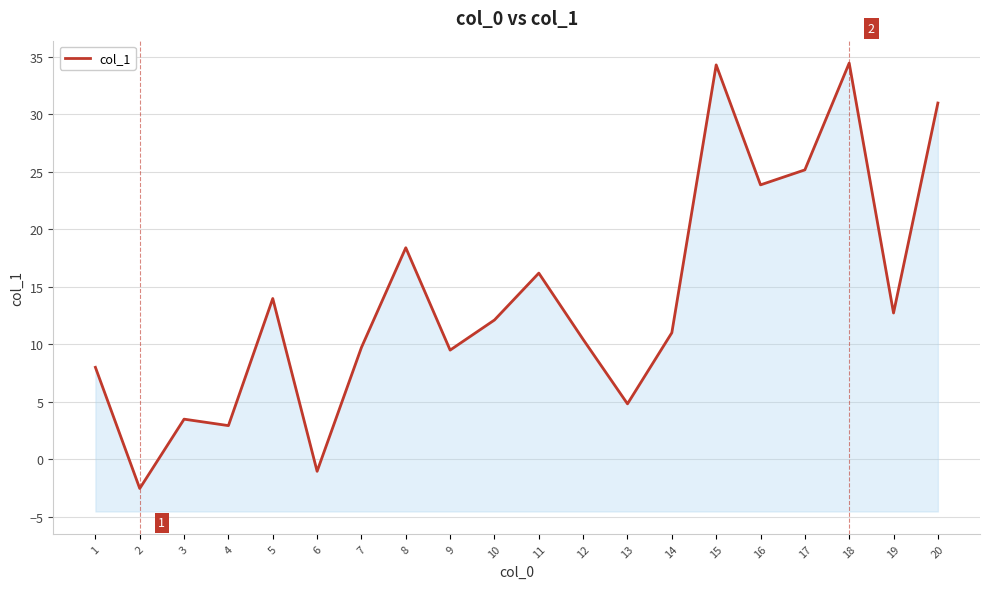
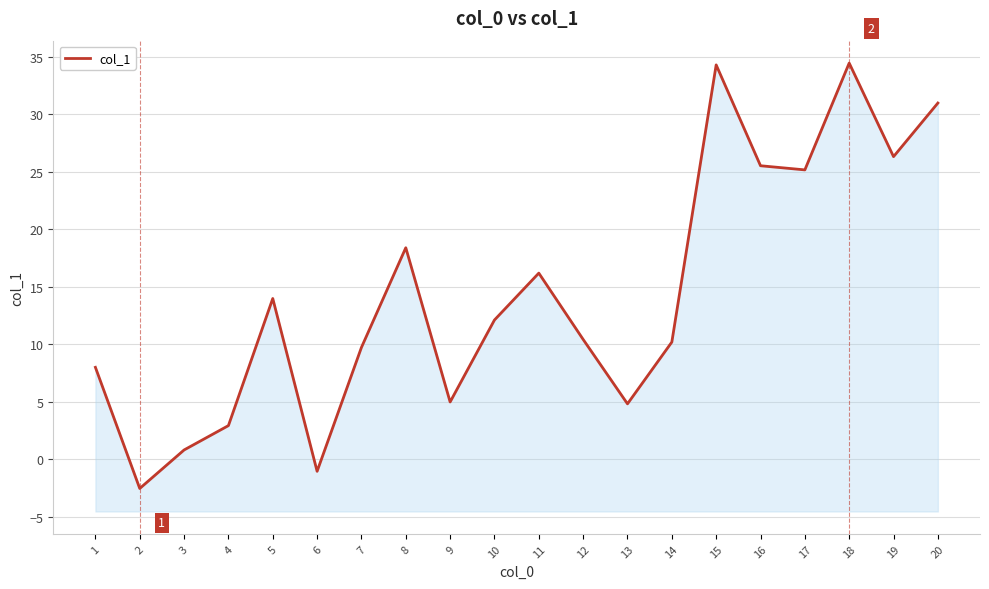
  {
    "1": 8.0,
    "2": -2.5,
-   "3": 3.5,
+   "3": 0.8,
    "4": 2.9,
    "5": 14.0,
    "6": -1.0,
    "7": 9.7,
    "8": 18.4,
-   "9": 9.5,
+   "9": 5.0,
    "10": 12.1,
    "11": 16.2,
    "12": 10.4,
    "13": 4.8,
-   "14": 11.0,
+   "14": 10.2,
    "15": 34.3,
-   "16": 23.9,
+   "16": 25.5,
    "17": 25.2,
    "18": 34.5,
-   "19": 12.7,
+   "19": 26.3,
    "20": 31.0
  }
